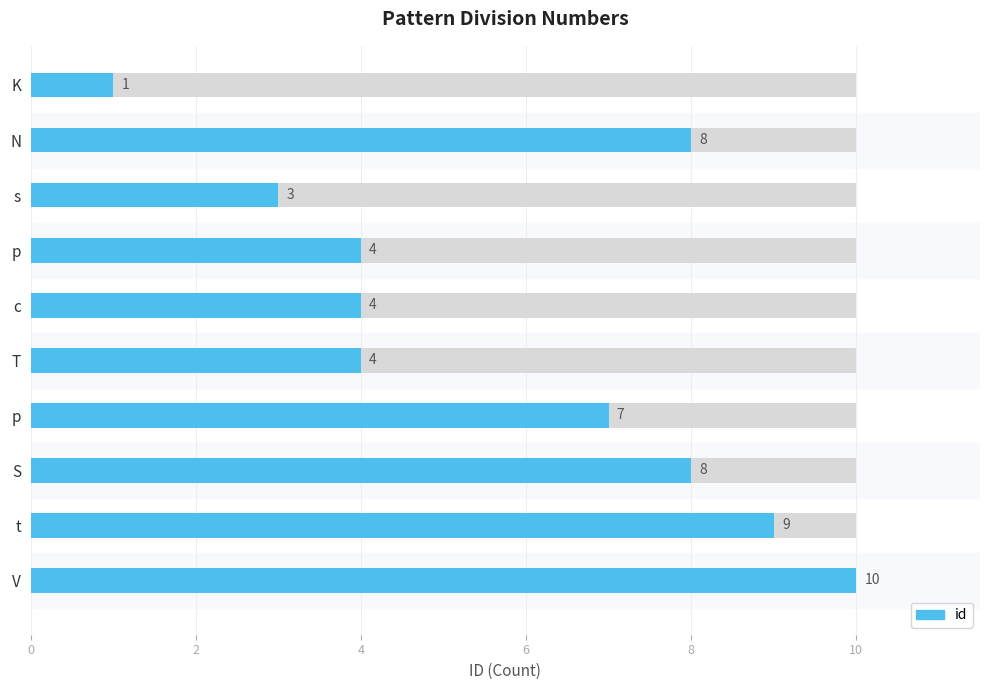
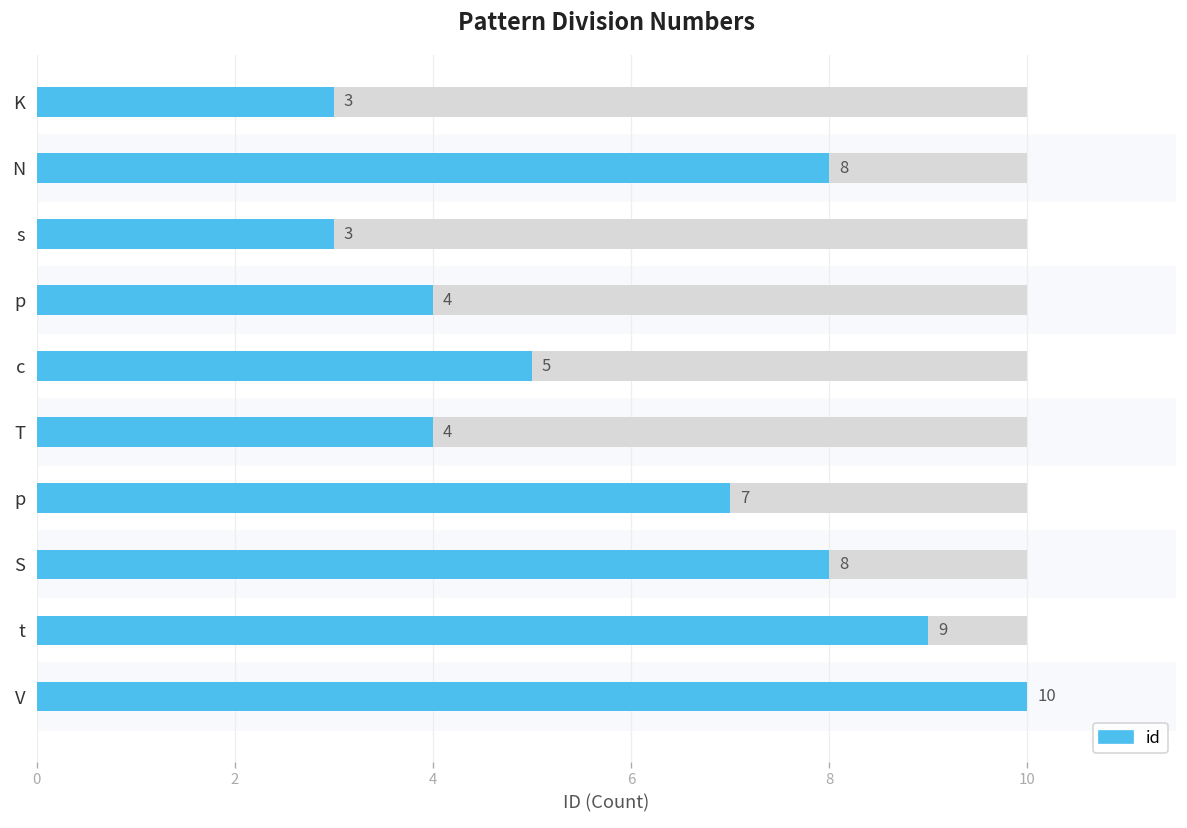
  {
    "id": {
-     "K": 1,
-     "c": 4,
+     "K": 3,
+     "c": 5,
      "V": 10
    }
  }
